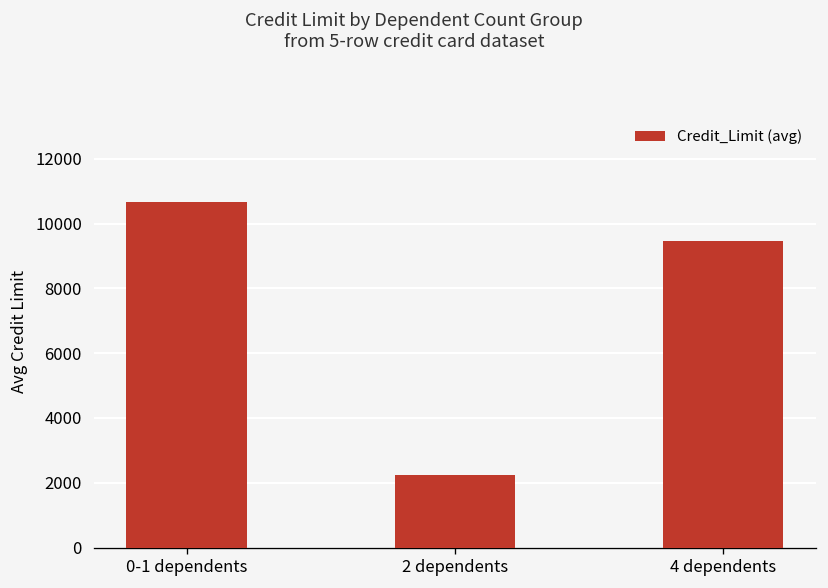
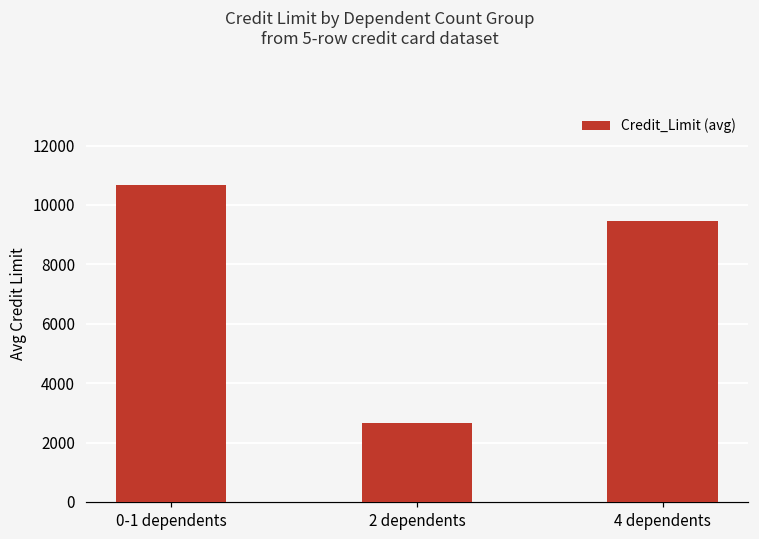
  {
    "0-1 dependents": 10700,
-   "2 dependents": 2300,
+   "2 dependents": 2700,
    "4 dependents": 9500
  }
